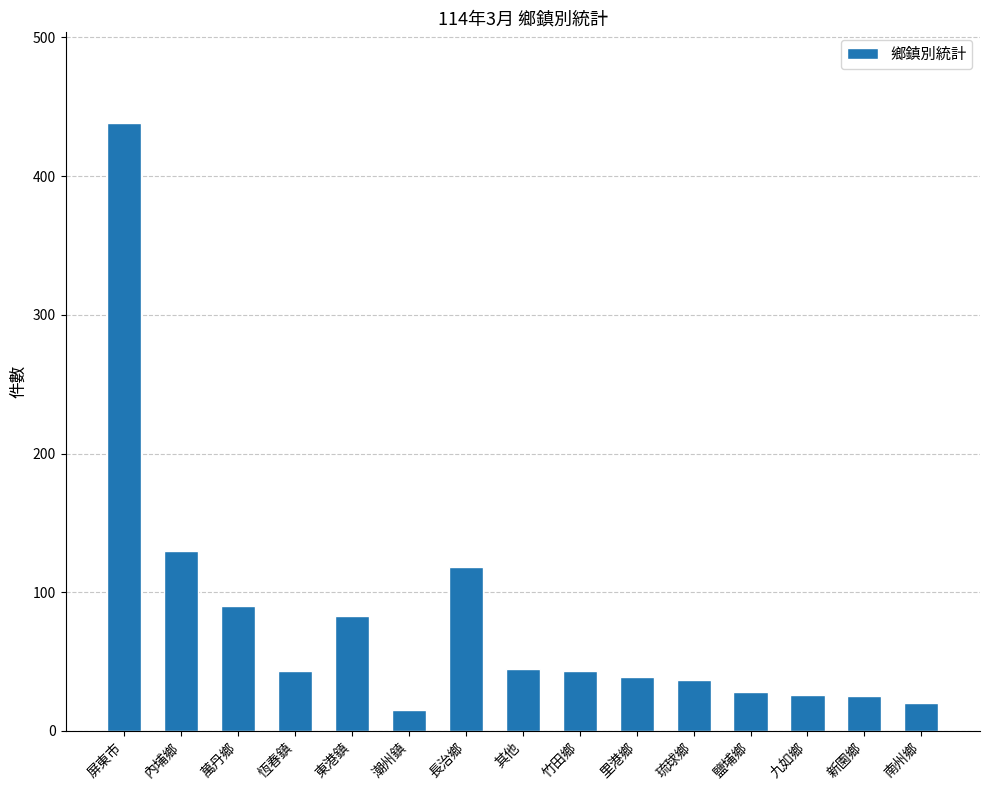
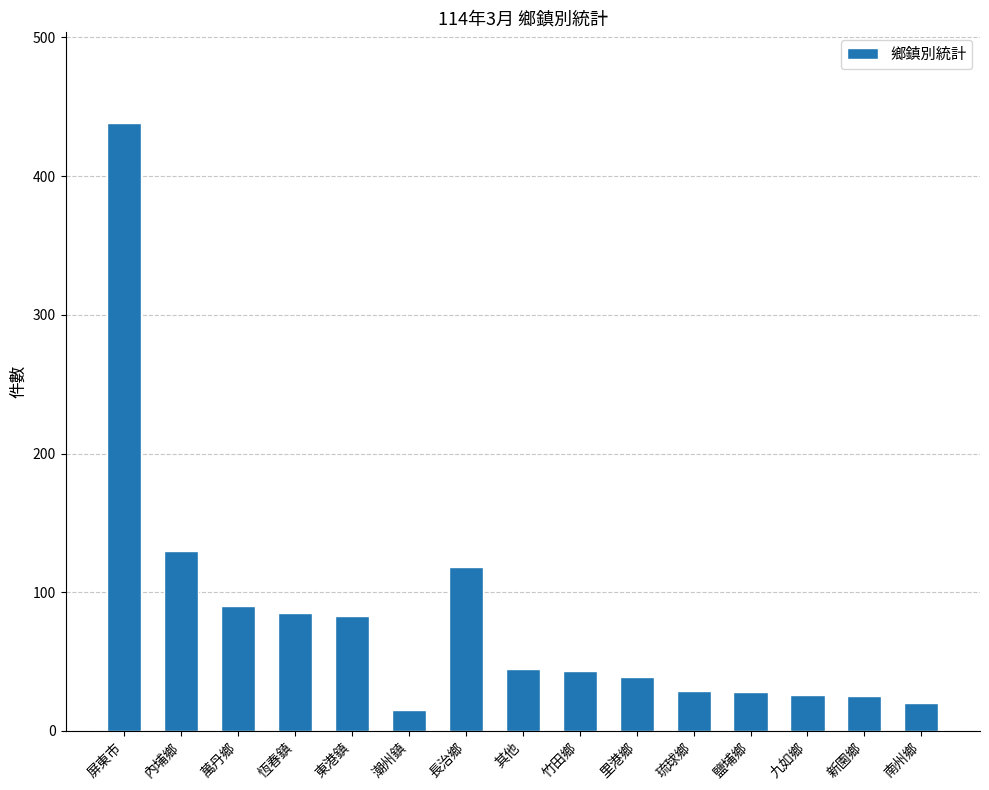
  {
    "屏東市": 438,
    "內埔鄉": 130,
    "萬丹鄉": 90,
-   "恆春鎮": 43,
+   "恆春鎮": 85,
    "東港鎮": 83,
    "潮州鎮": 15,
    "長治鄉": 118,
    "其他": 45,
    "竹田鄉": 43,
    "里港鄉": 39,
-   "琉球鄉": 37,
+   "琉球鄉": 29,
    "鹽埔鄉": 28,
    "九如鄉": 26,
    "新園鄉": 25,
    "南州鄉": 20
  }
